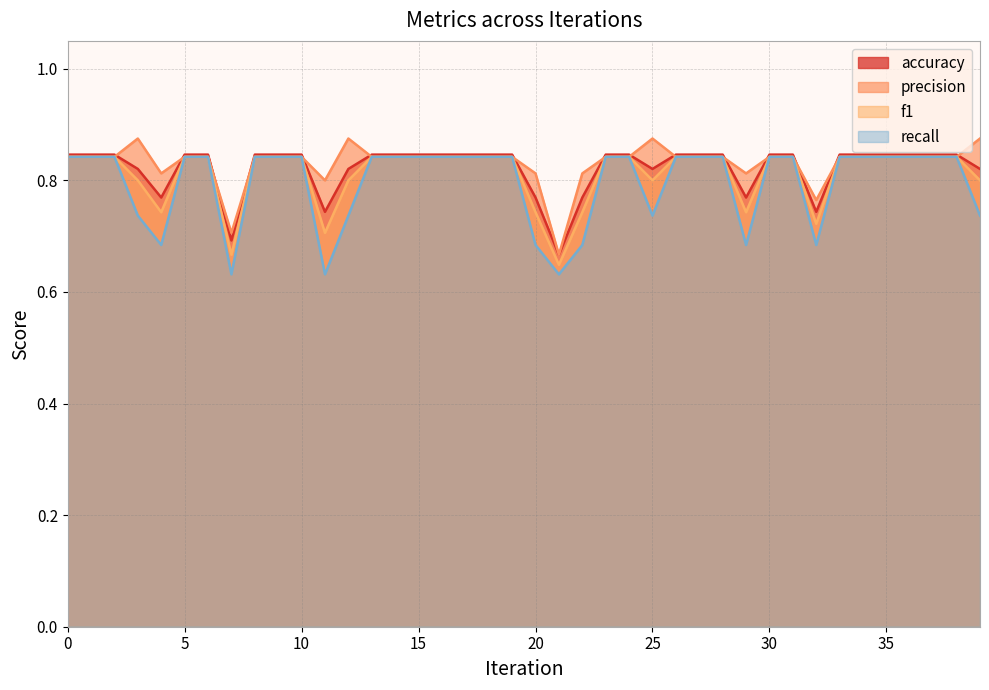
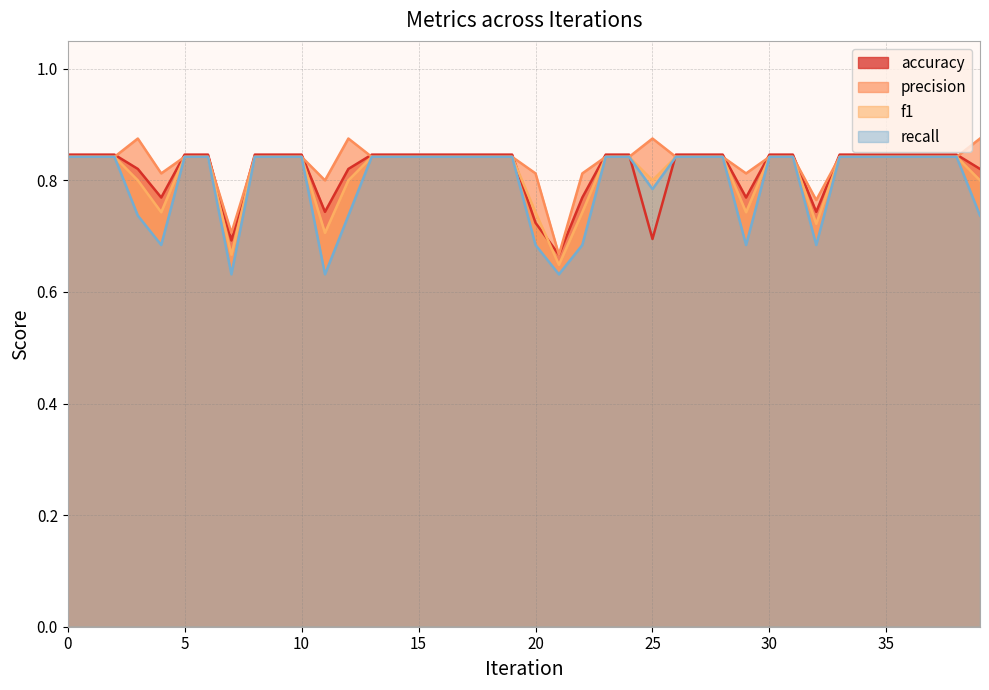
  {
    "accuracy": {
-     "20": 0.77,
-     "25": 0.82
+     "20": 0.72,
+     "25": 0.69
    },
    "recall": {
      "20": 0.68,
-     "25": 0.74
+     "25": 0.78
    }
  }
